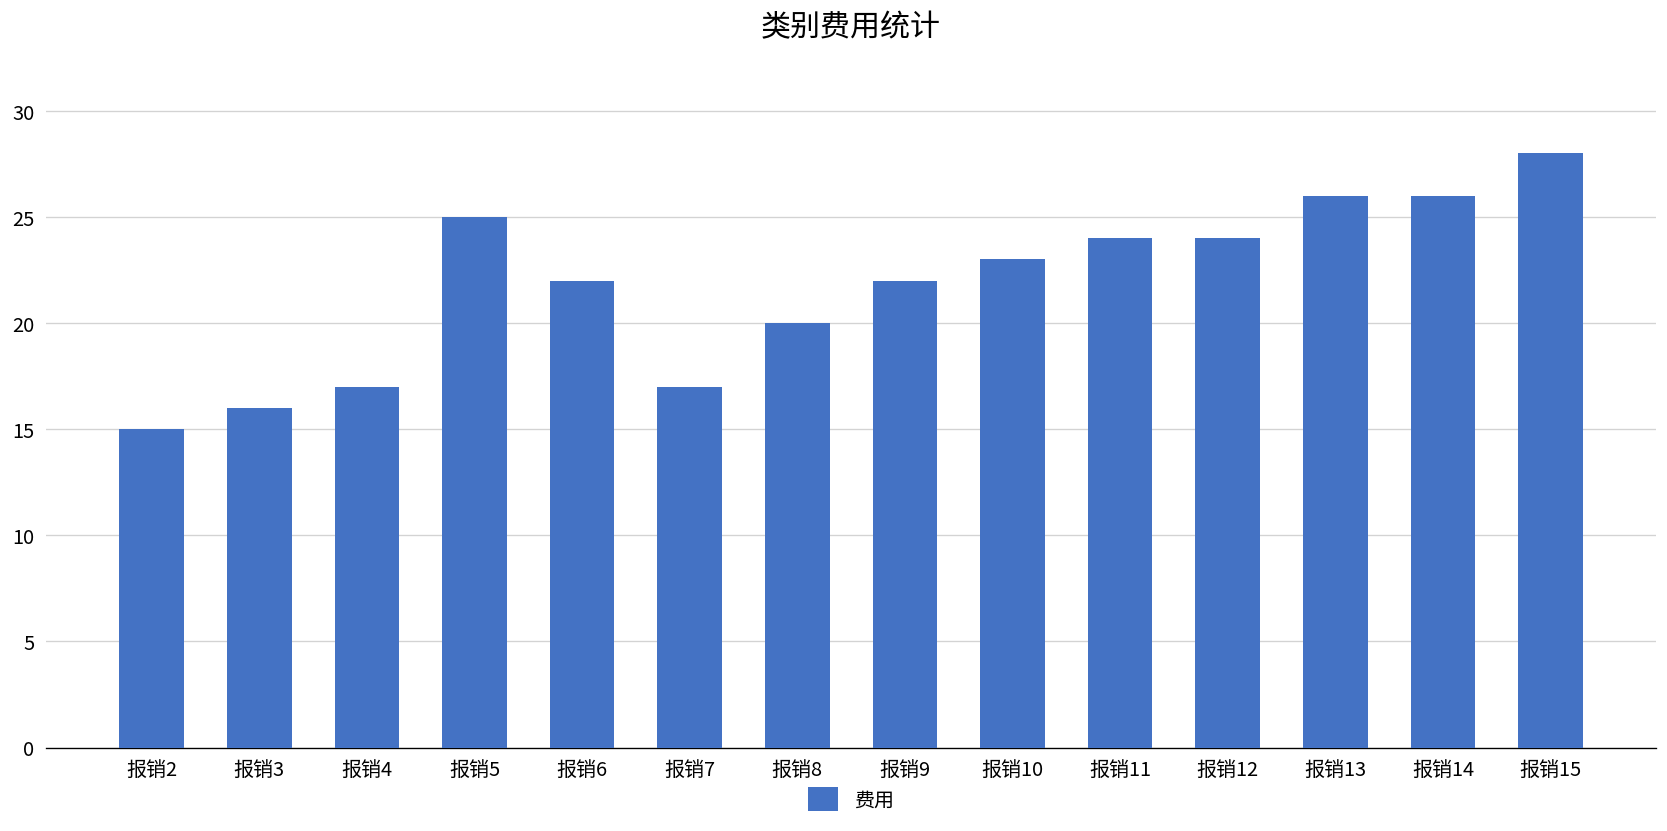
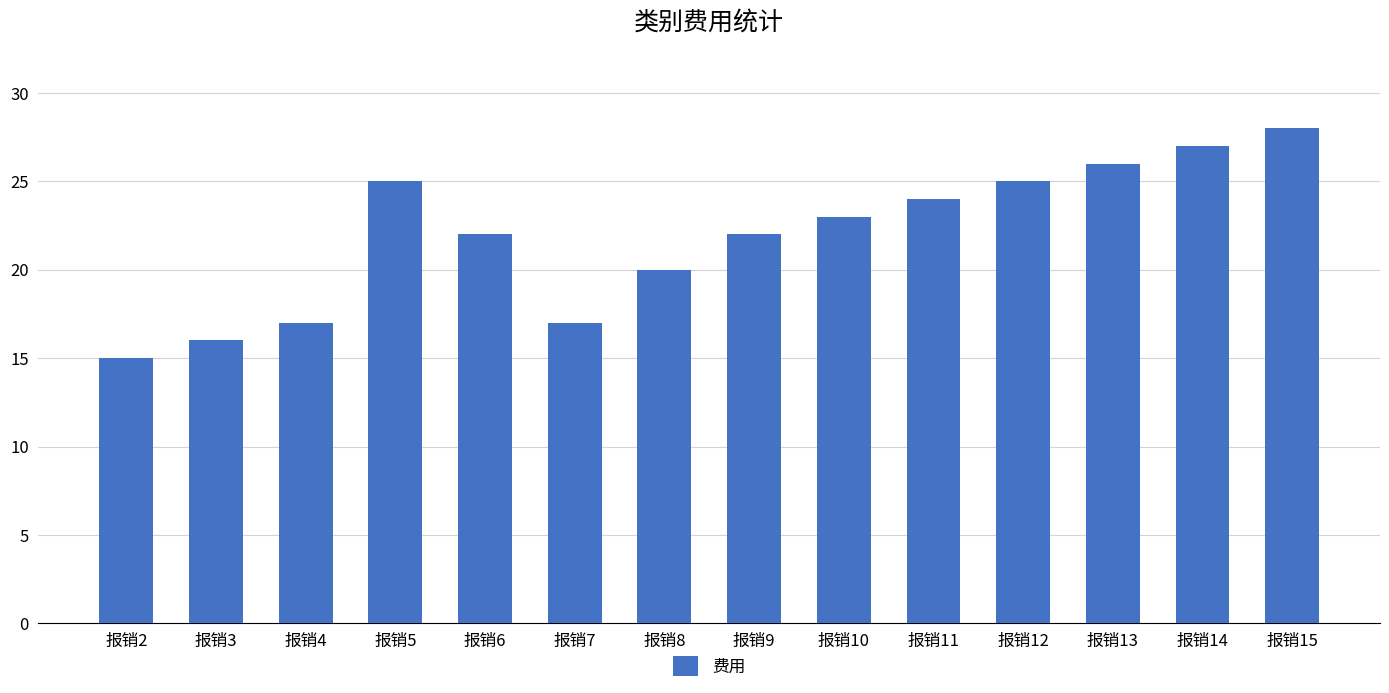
  {
    "报销2": 15,
    "报销3": 16,
    "报销4": 17,
    "报销5": 25,
    "报销6": 22,
    "报销7": 17,
    "报销8": 20,
    "报销9": 22,
    "报销10": 23,
    "报销11": 24,
-   "报销12": 24,
+   "报销12": 25,
    "报销13": 26,
-   "报销14": 26,
+   "报销14": 27,
    "报销15": 28
  }
